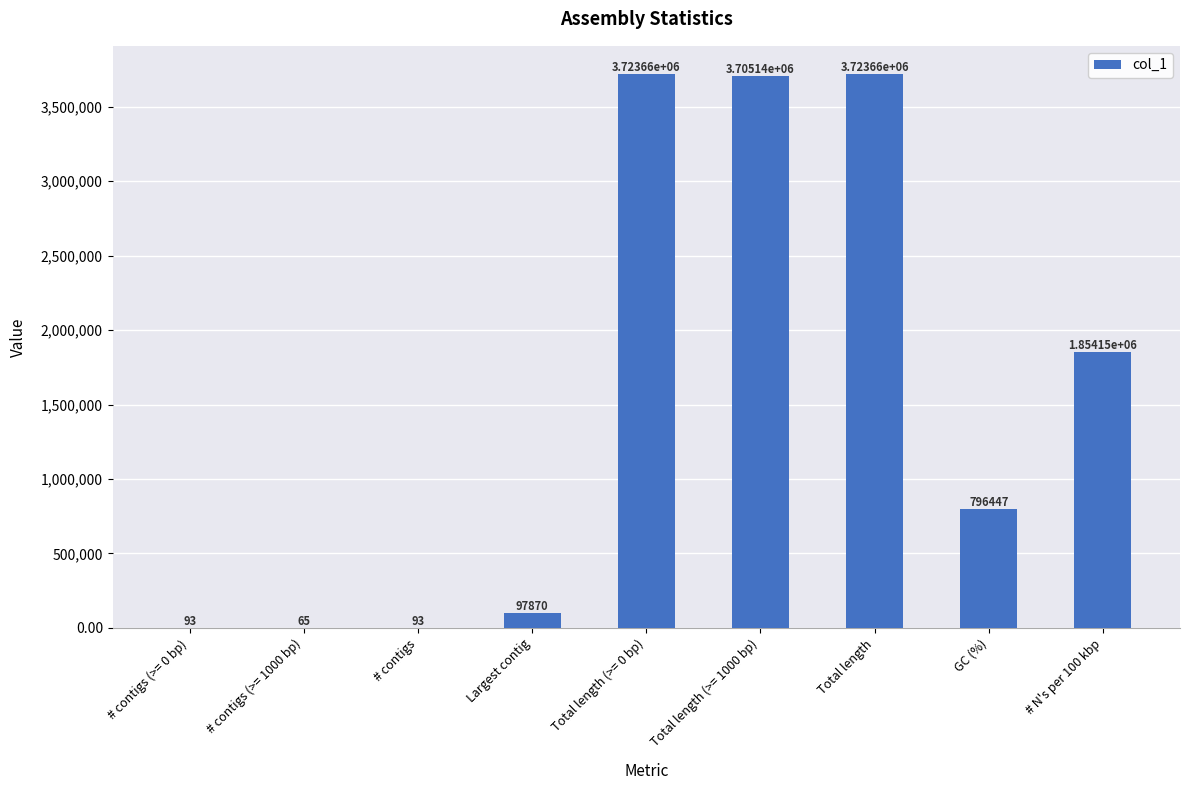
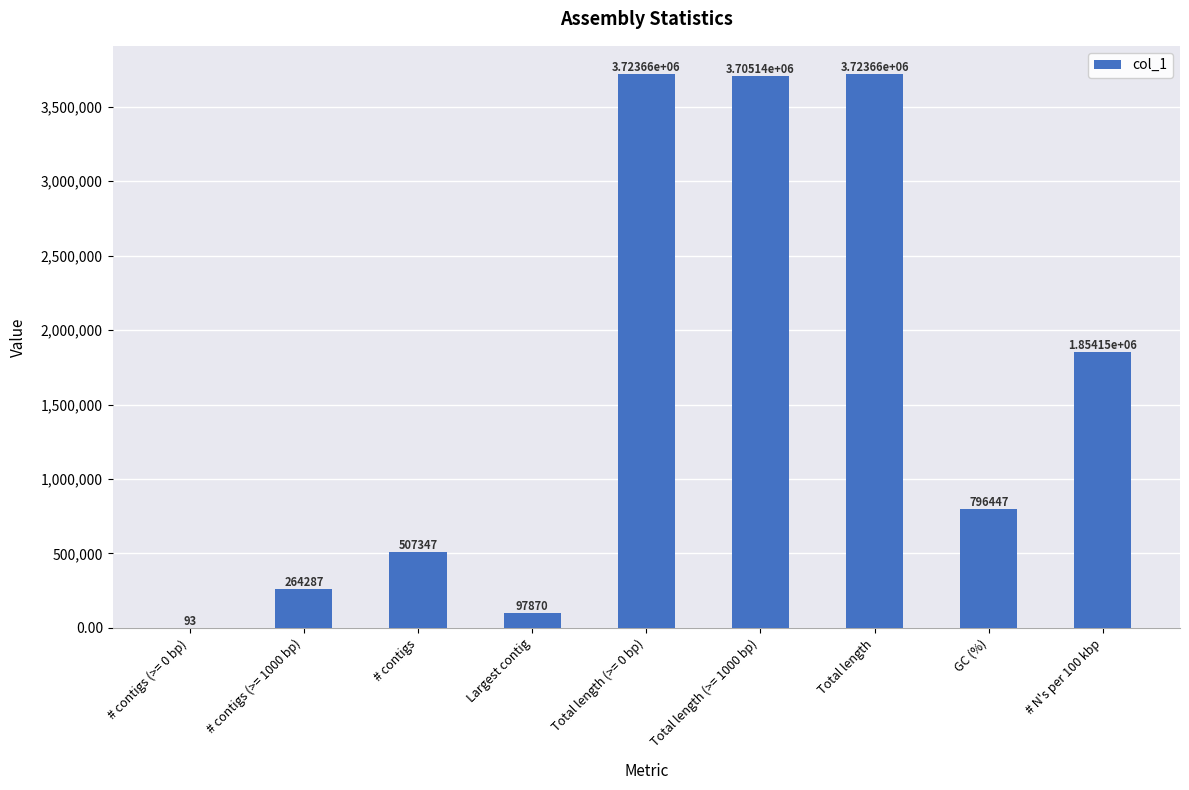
  {
    "# contigs (>= 0 bp)": "93",
-   "# contigs (>= 1000 bp)": "65",
-   "# contigs": "93",
+   "# contigs (>= 1000 bp)": "264287",
+   "# contigs": "507347",
    "Largest contig": "97870",
    "GC (%)": "796447",
    "# N's per 100 kbp": "1.85415e+06"
  }
